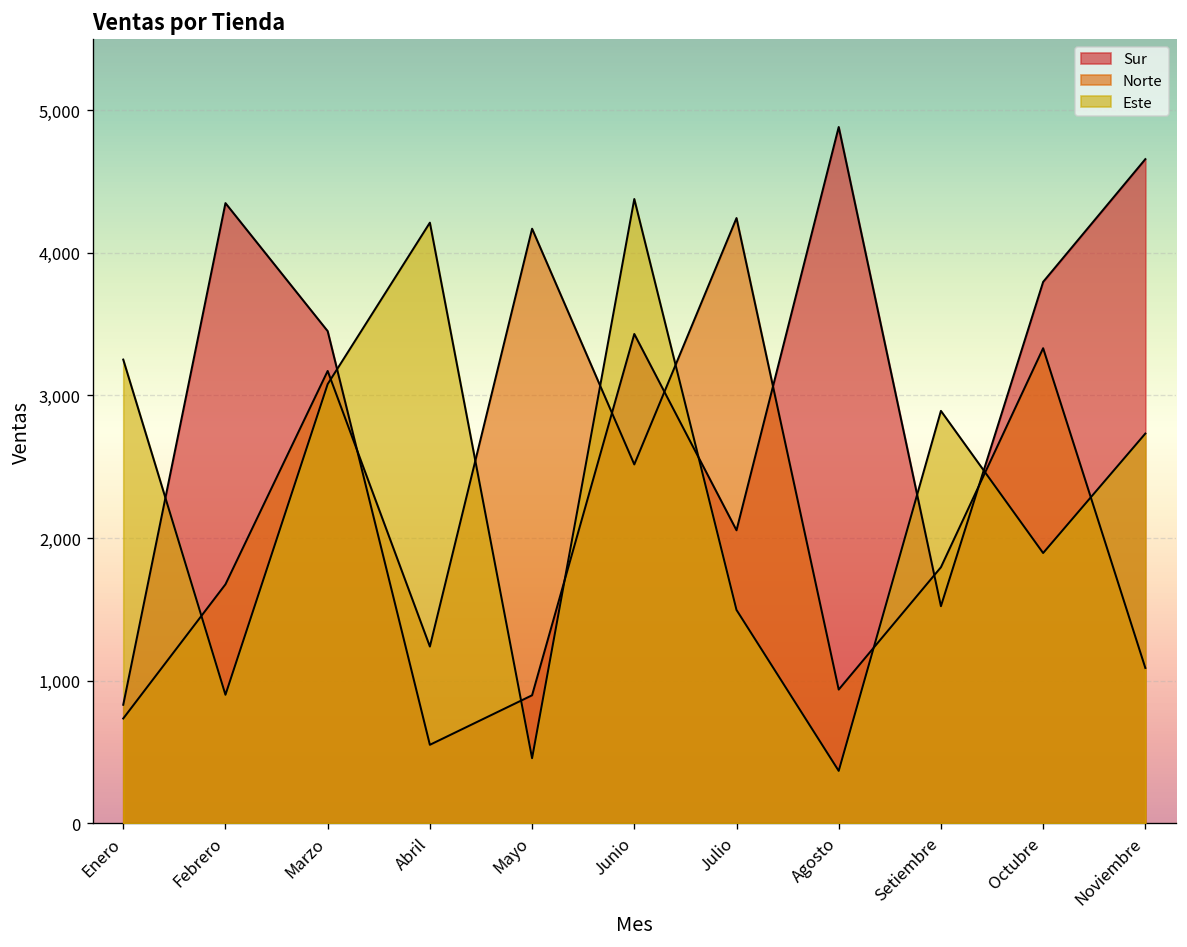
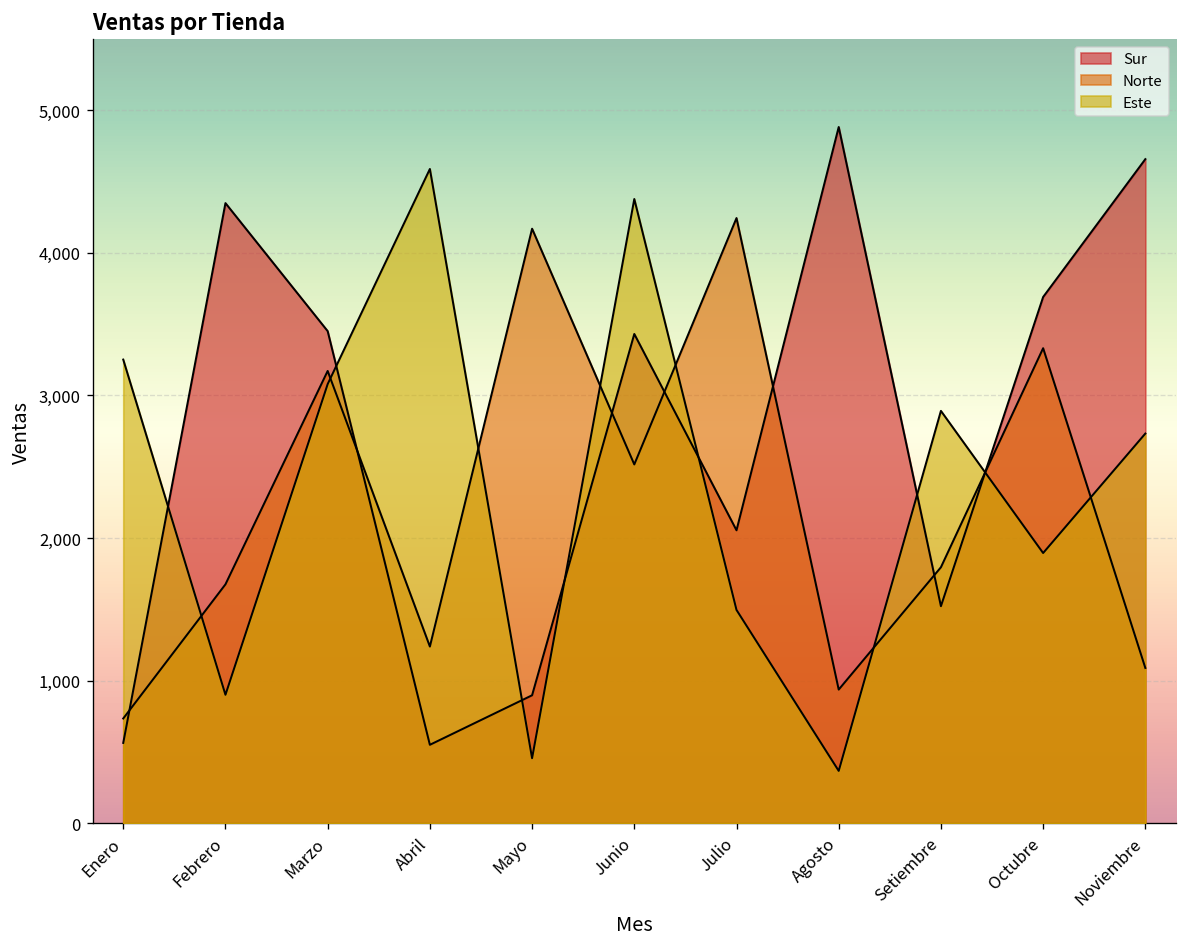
  {
    "Sur": {
-     "Enero": "830",
+     "Enero": "560",
      "Febrero": "4,350",
      "Marzo": "3,450",
      "Abril": "550",
      "Mayo": "900",
      "Junio": "3,430",
      "Julio": "2,050",
      "Agosto": "4,880",
      "Setiembre": "1,520",
-     "Octubre": "3,800",
+     "Octubre": "3,690",
      "Noviembre": "4,660"
    },
    "Norte": {
      "Enero": "740",
      "Febrero": "1,680",
      "Marzo": "3,170",
      "Abril": "1,240",
      "Mayo": "4,170",
      "Junio": "2,520",
      "Julio": "4,240",
      "Agosto": "940",
      "Setiembre": "1,800",
      "Octubre": "3,330",
      "Noviembre": "1,090"
    },
    "Este": {
      "Enero": "3,250",
      "Febrero": "900",
      "Marzo": "3,080",
-     "Abril": "4,210",
+     "Abril": "4,590",
      "Mayo": "460",
      "Junio": "4,380",
      "Julio": "1,500",
      "Agosto": "370",
      "Setiembre": "2,890",
      "Octubre": "1,900",
      "Noviembre": "2,730"
    }
  }
